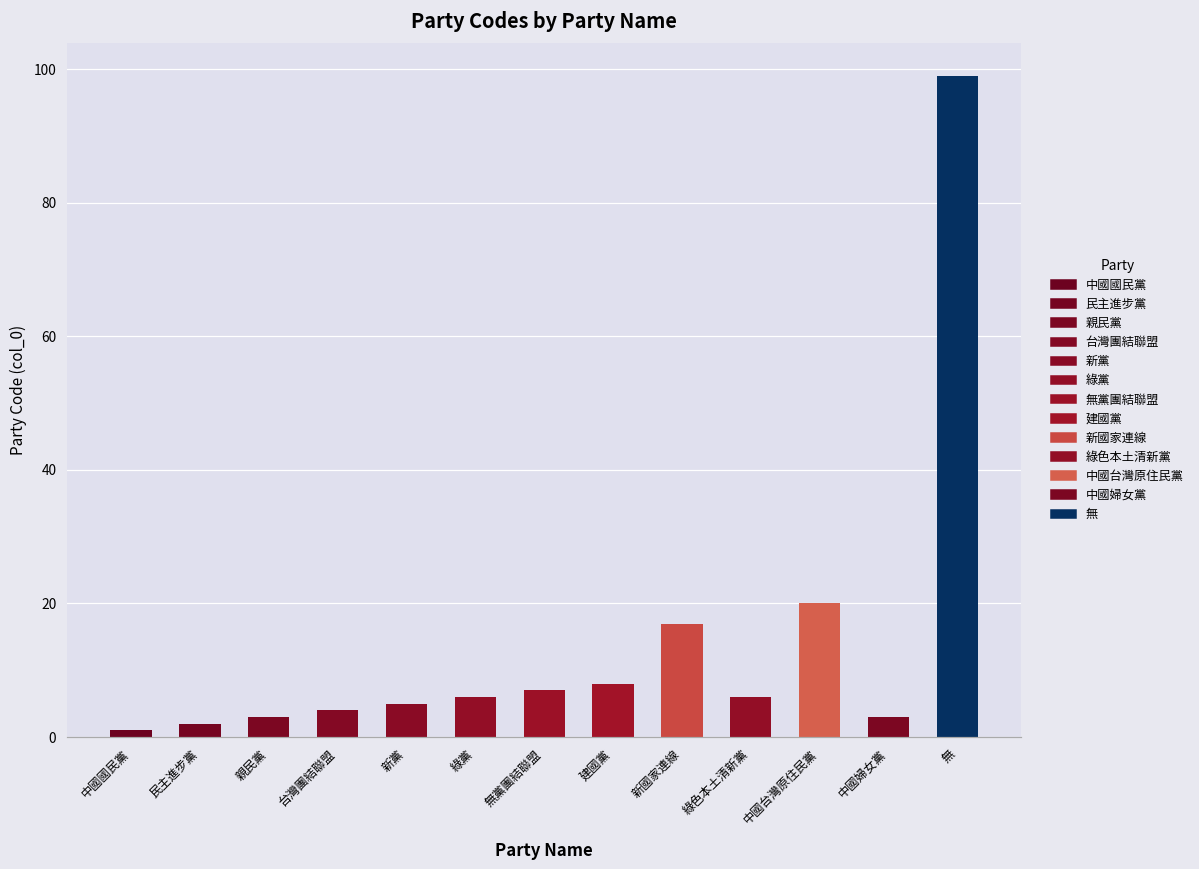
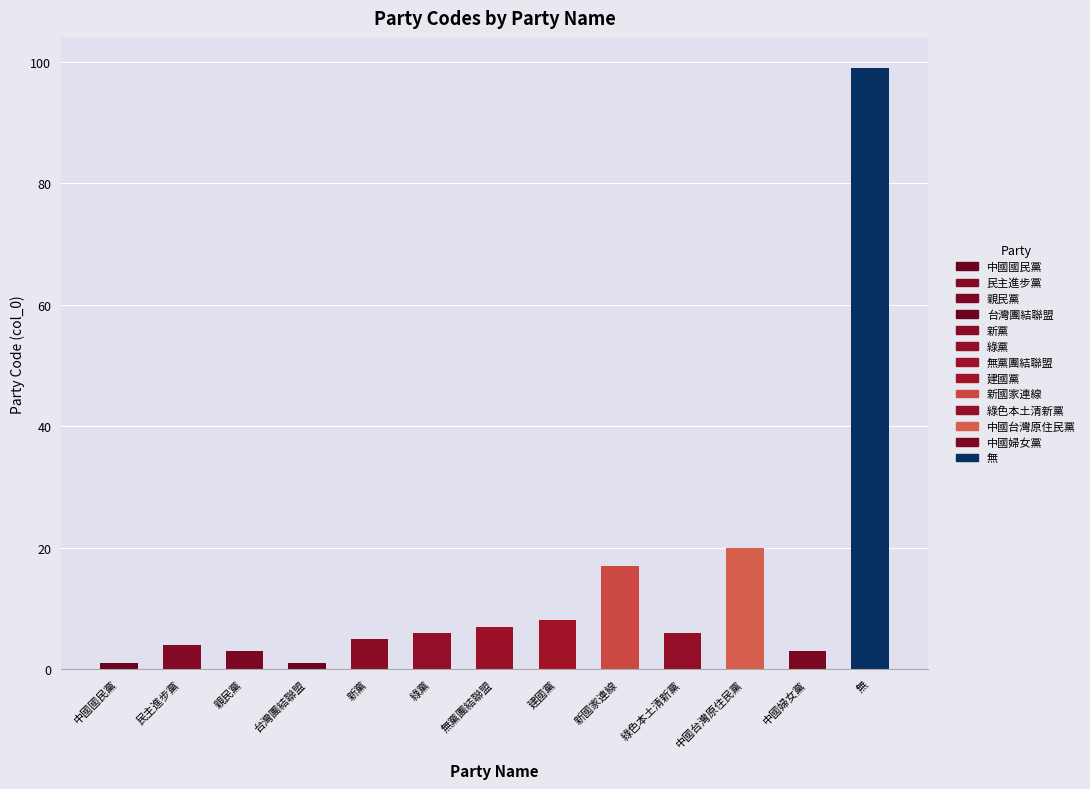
  {
    "中國國民黨": 1,
-   "民主進步黨": 2,
+   "民主進步黨": 4,
    "親民黨": 3,
-   "台灣團結聯盟": 4,
+   "台灣團結聯盟": 1,
    "新黨": 5,
    "綠黨": 6,
    "無黨團結聯盟": 7,
    "建國黨": 8,
    "新國家連線": 17,
    "綠色本土清新黨": 6,
    "中國台灣原住民黨": 20,
    "中國婦女黨": 3,
    "無": 99
  }
